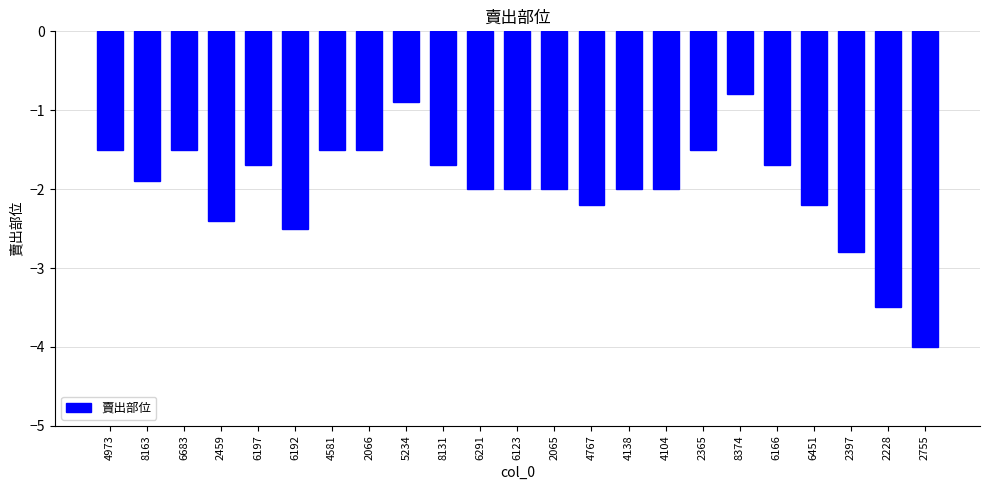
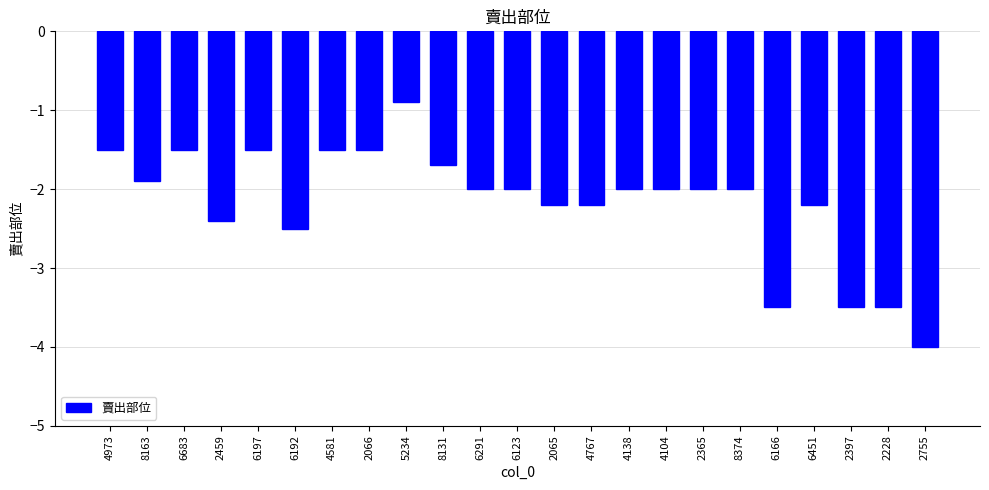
  {
    "4973": -1.5,
    "8163": -1.9,
    "6683": -1.5,
    "2459": -2.4,
-   "6197": -1.7,
+   "6197": -1.5,
    "6192": -2.5,
    "4581": -1.5,
    "2066": -1.5,
    "5234": -0.9,
    "8131": -1.7,
    "6291": -2.0,
    "6123": -2.0,
-   "2065": -2.0,
+   "2065": -2.2,
    "4767": -2.2,
    "4138": -2.0,
    "4104": -2.0,
-   "2365": -1.5,
-   "8374": -0.8,
-   "6166": -1.7,
+   "2365": -2.0,
+   "8374": -2.0,
+   "6166": -3.5,
    "6451": -2.2,
-   "2397": -2.8,
+   "2397": -3.5,
    "2228": -3.5,
    "2755": -4.0
  }
